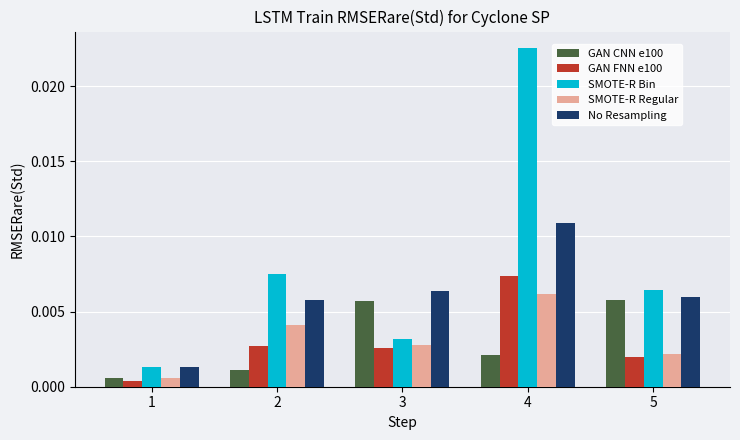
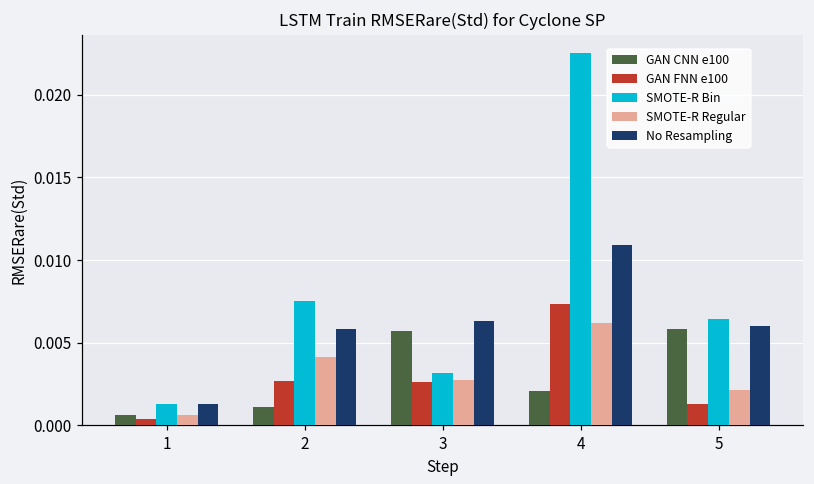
  {
    "GAN CNN e100": {
      "1": 0.0006,
      "2": 0.0011,
      "3": 0.0057,
      "4": 0.0021,
      "5": 0.0058
    },
    "GAN FNN e100": {
      "1": 0.0004,
      "2": 0.0027,
      "3": 0.0026,
      "4": 0.0074,
-     "5": 0.0020
+     "5": 0.0013
    },
    "SMOTE-R Bin": {
      "1": 0.0013,
      "2": 0.0075,
      "3": 0.0032,
      "4": 0.0225,
      "5": 0.0065
    },
    "SMOTE-R Regular": {
      "1": 0.0006,
      "2": 0.0041,
      "3": 0.0028,
      "4": 0.0062,
      "5": 0.0022
    },
    "No Resampling": {
      "1": 0.0013,
      "2": 0.0058,
      "3": 0.0063,
      "4": 0.0109,
      "5": 0.0060
    }
  }
